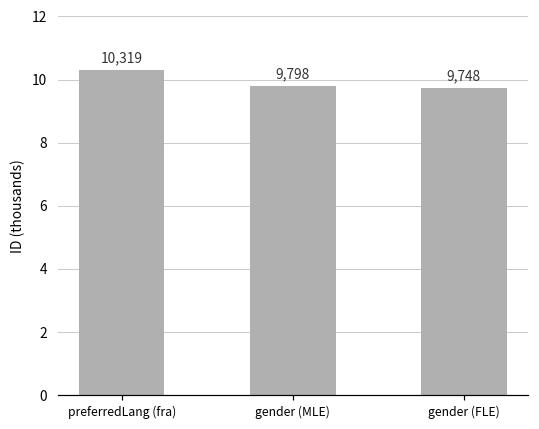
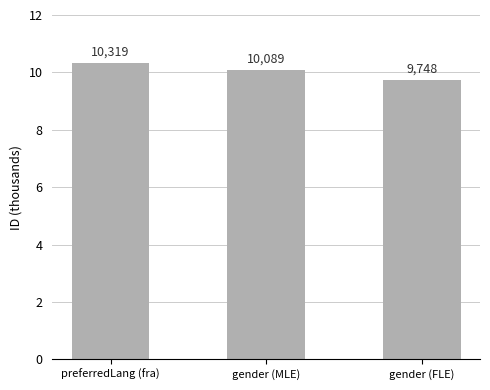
  {
    "preferredLang (fra)": "10,319",
-   "gender (MLE)": "9,798",
+   "gender (MLE)": "10,089",
    "gender (FLE)": "9,748"
  }
